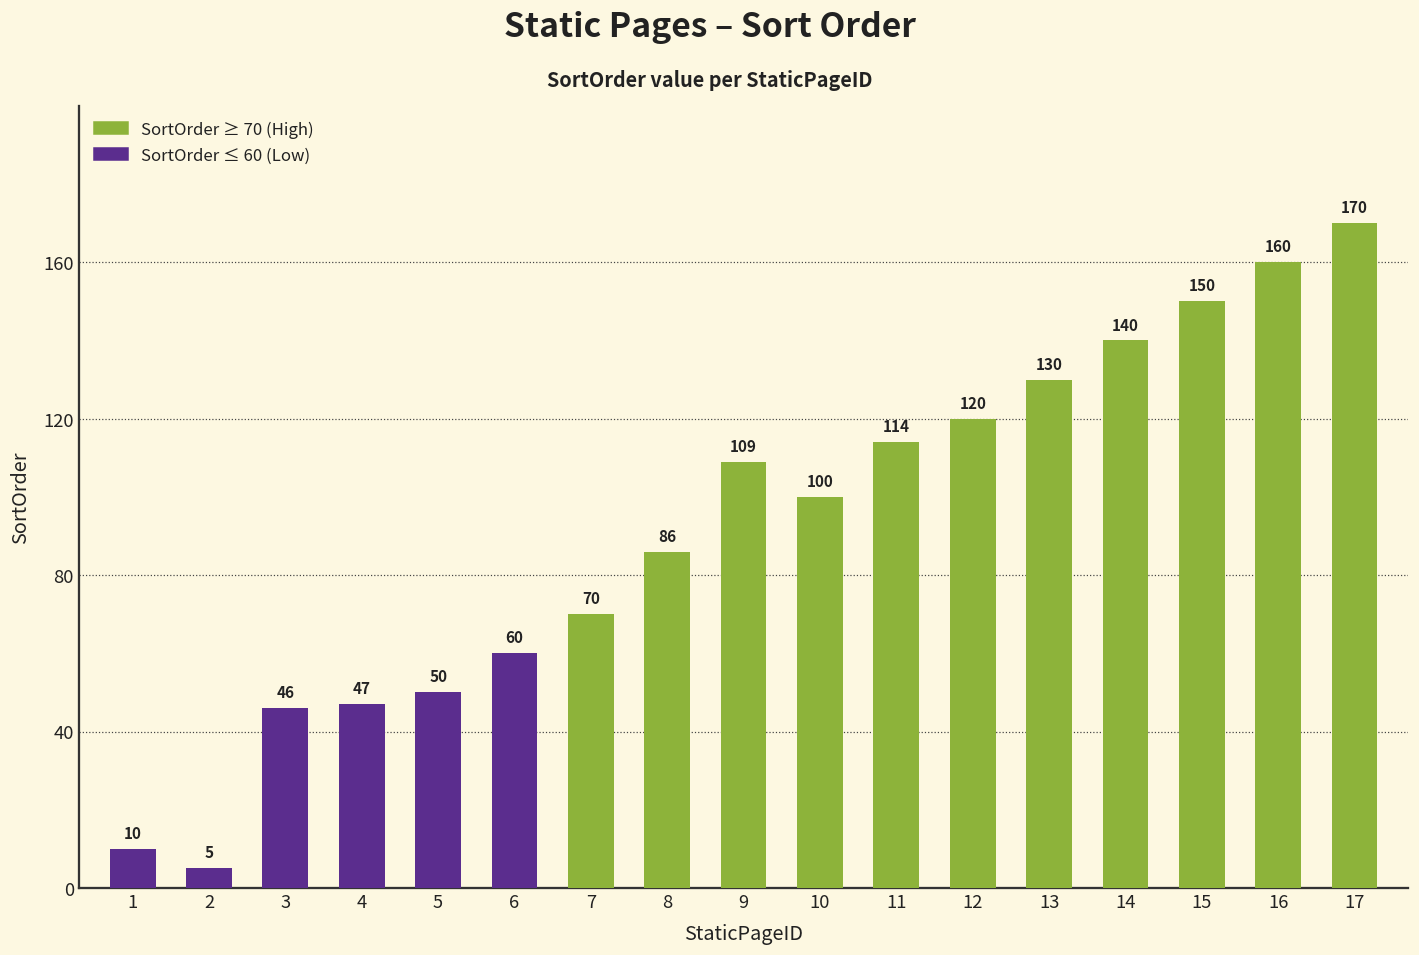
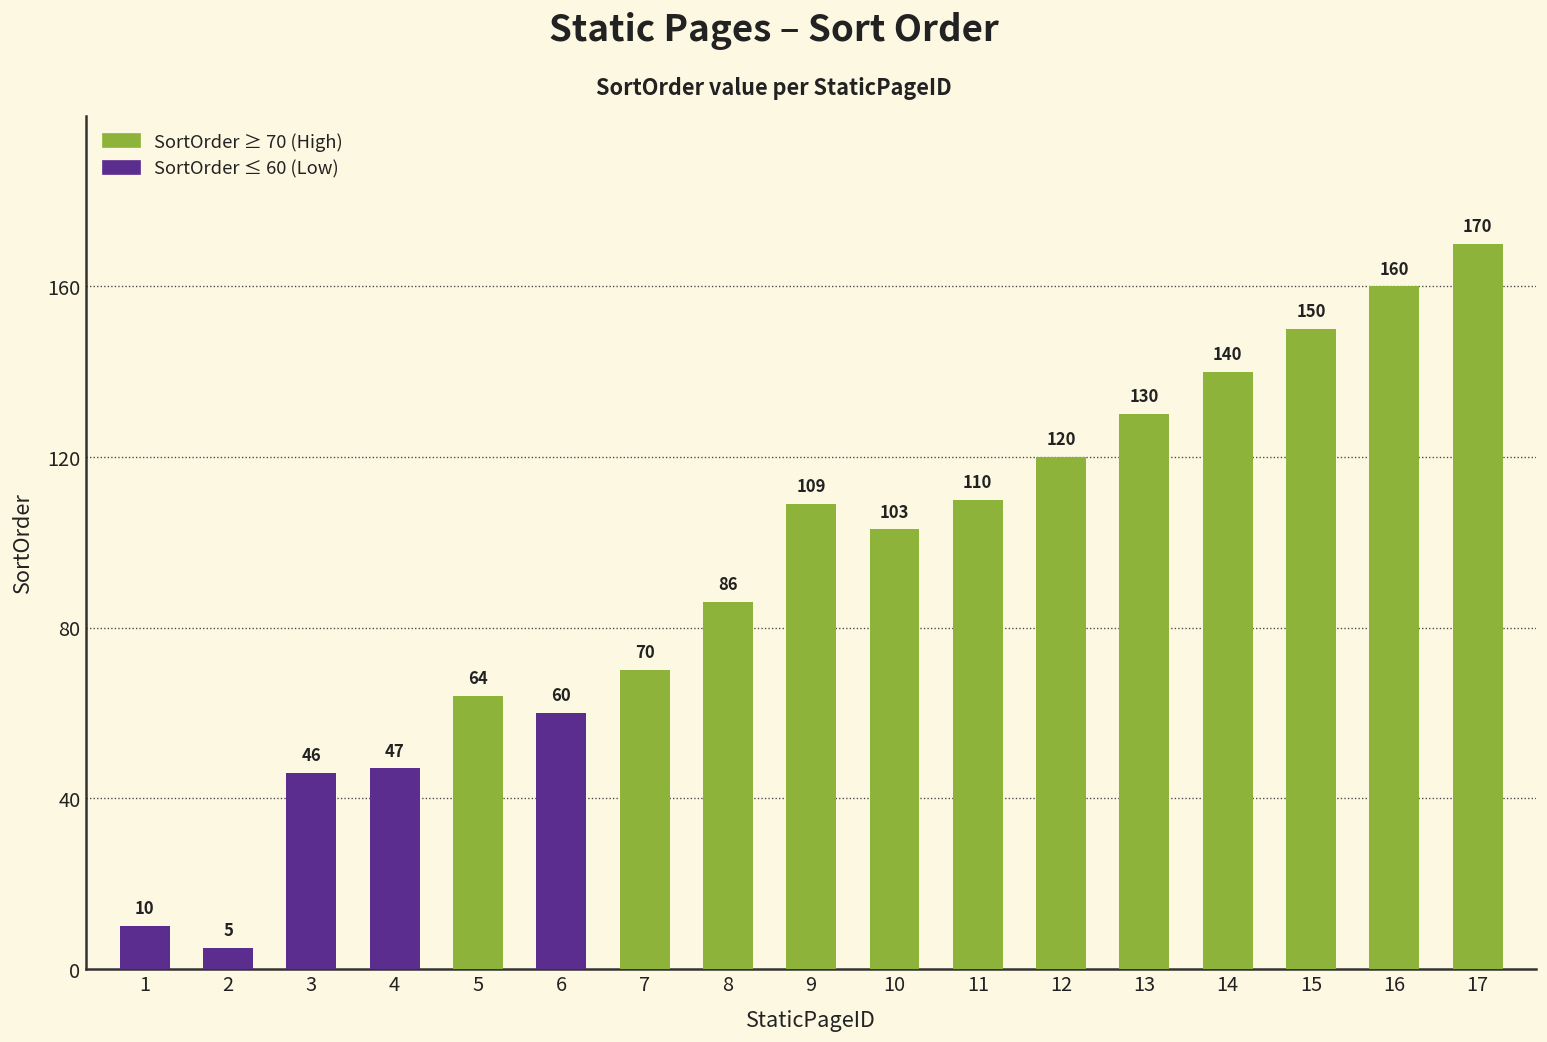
  {
    "1": 10,
    "2": 5,
    "3": 46,
    "4": 47,
-   "5": 50,
+   "5": 64,
    "6": 60,
    "7": 70,
    "8": 86,
    "9": 109,
-   "10": 100,
-   "11": 114,
+   "10": 103,
+   "11": 110,
    "12": 120,
    "13": 130,
    "14": 140,
    "15": 150,
    "16": 160,
    "17": 170
  }
